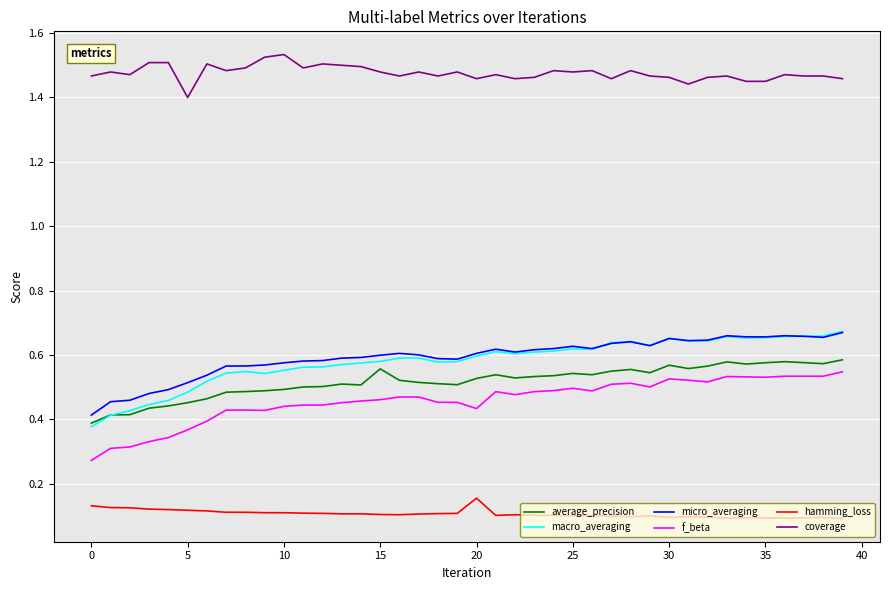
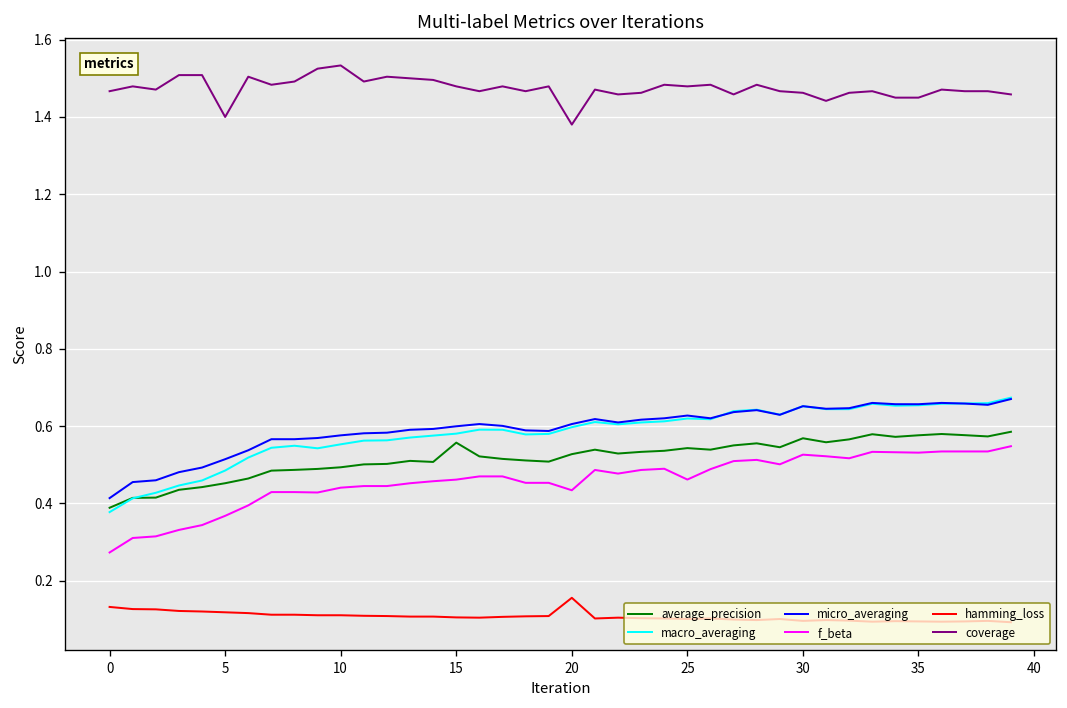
  {
    "average_precision": {
      "0": 0.39,
      "5": 0.45,
      "10": 0.49,
      "15": 0.56,
      "20": 0.53,
      "25": 0.54,
      "30": 0.57,
      "35": 0.58
    },
    "macro_averaging": {
      "0": 0.38,
      "5": 0.48,
      "10": 0.55,
      "15": 0.58,
      "20": 0.60
    },
    "micro_averaging": {
      "0": 0.41,
      "5": 0.51,
      "10": 0.58,
      "15": 0.60,
      "20": 0.61
    },
    "f_beta": {
      "0": 0.27,
      "5": 0.37,
      "10": 0.44,
      "15": 0.46,
      "20": 0.43,
-     "25": 0.50,
+     "25": 0.46,
      "30": 0.53,
      "35": 0.53
    },
    "hamming_loss": {
      "0": 0.13,
      "5": 0.12,
      "10": 0.11,
      "15": 0.10,
      "20": 0.16
    },
    "coverage": {
      "0": 1.47,
      "5": 1.40,
      "10": 1.53,
      "15": 1.48,
-     "20": 1.46,
+     "20": 1.38,
      "25": 1.48,
      "30": 1.46,
      "35": 1.45
    }
  }
